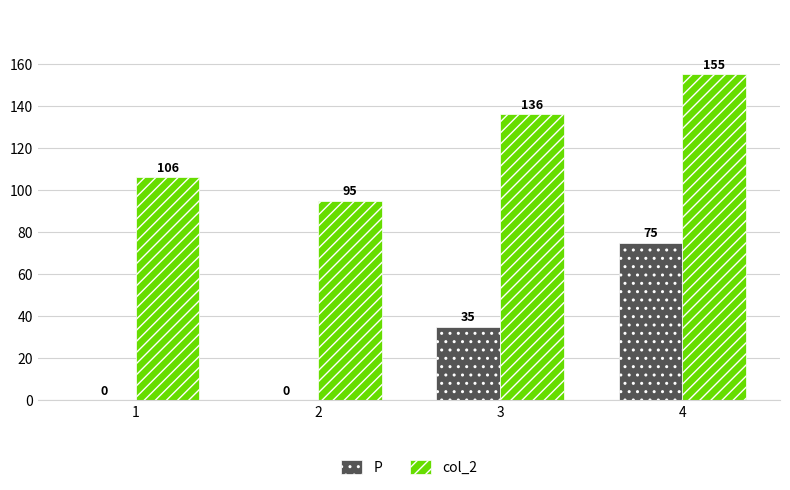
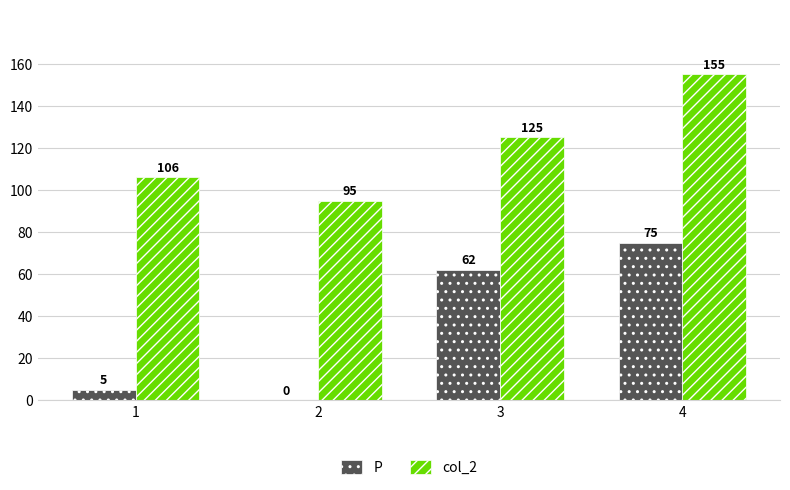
  {
    "P": {
-     "1": 0,
+     "1": 5,
      "2": 0,
-     "3": 35,
+     "3": 62,
      "4": 75
    },
    "col_2": {
      "1": 106,
      "2": 95,
-     "3": 136,
+     "3": 125,
      "4": 155
    }
  }
